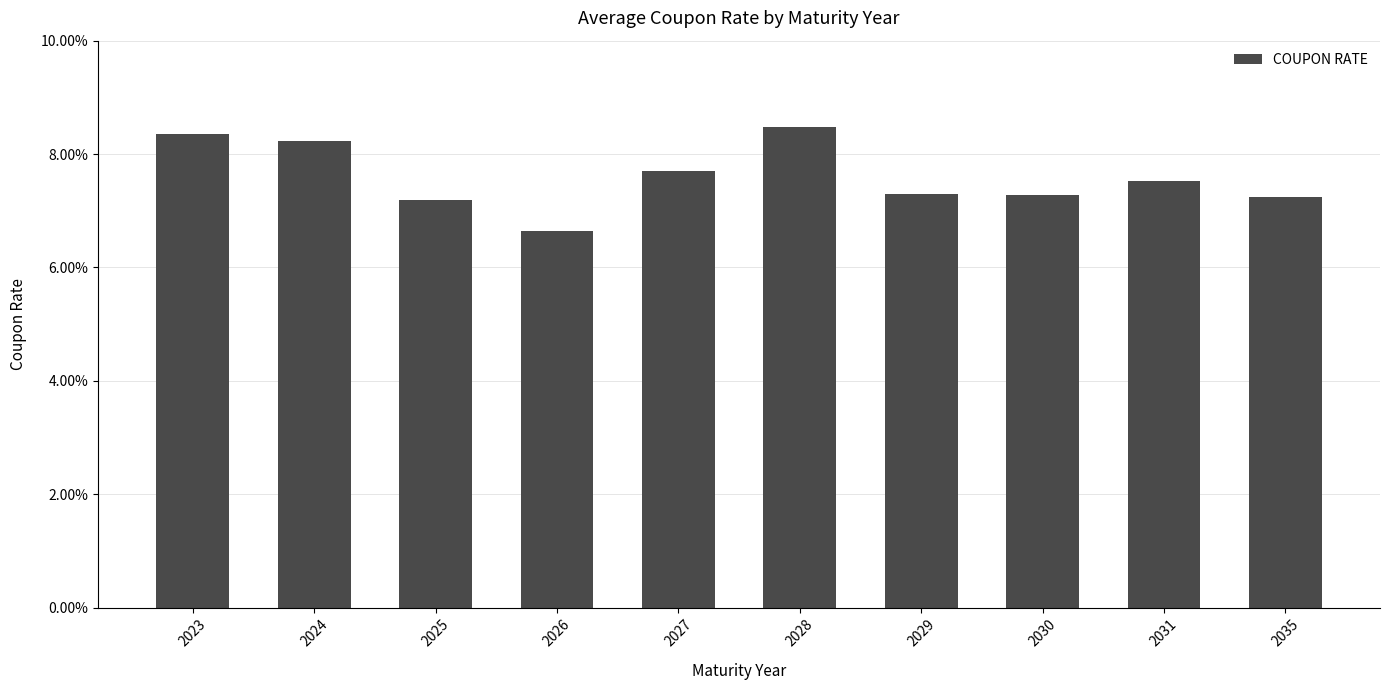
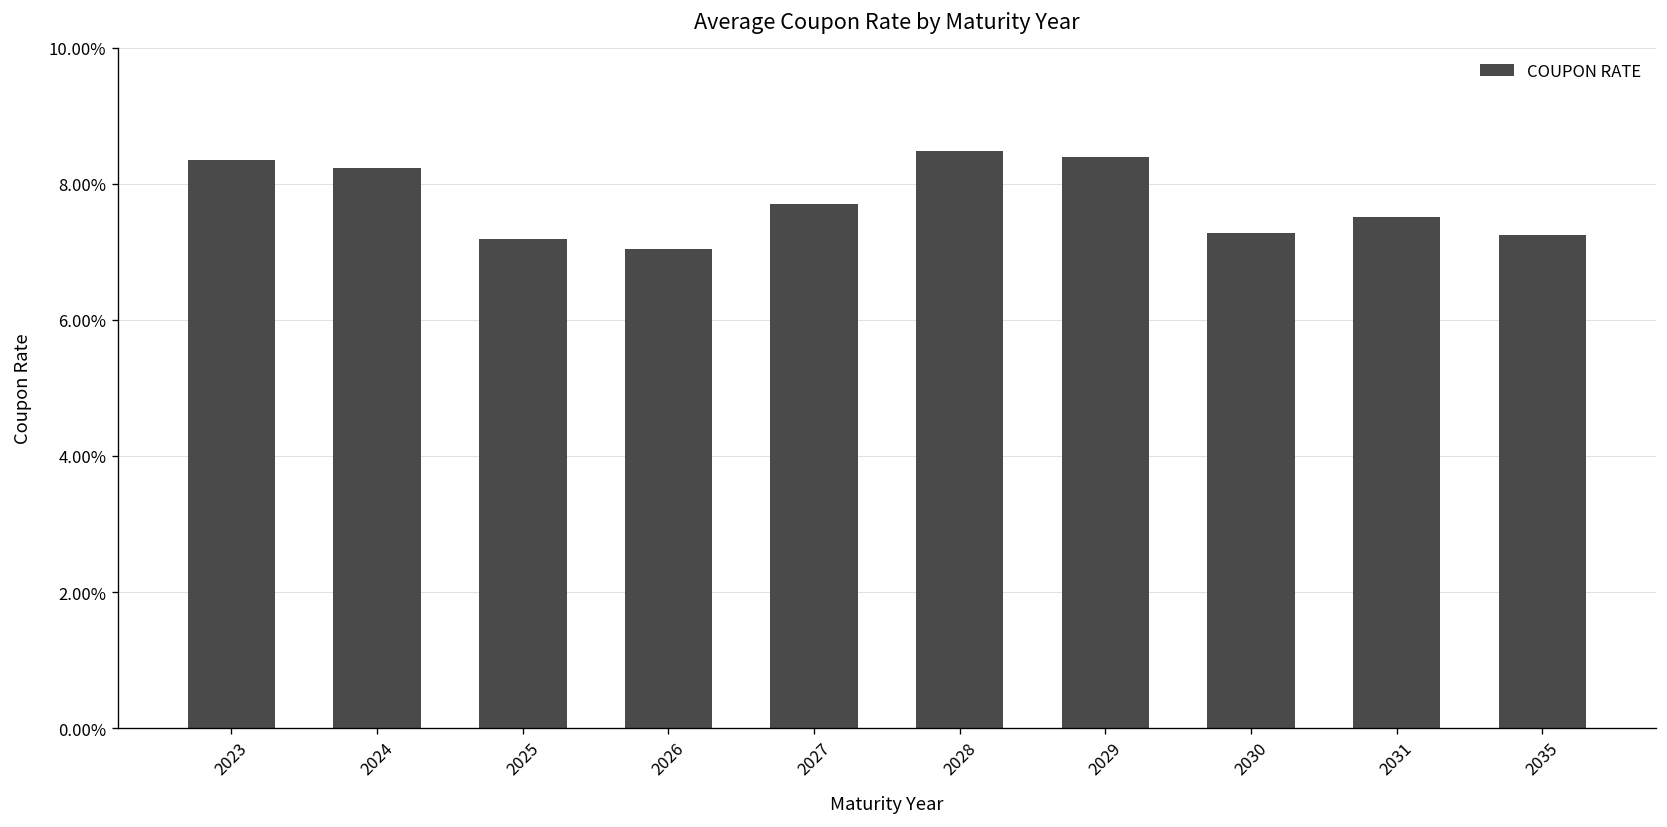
  {
    "2023": "8.4%",
    "2024": "8.2%",
    "2025": "7.2%",
-   "2026": "6.7%",
+   "2026": "7.0%",
    "2027": "7.7%",
    "2028": "8.5%",
-   "2029": "7.3%",
+   "2029": "8.4%",
    "2030": "7.3%",
    "2031": "7.5%",
    "2035": "7.2%"
  }
